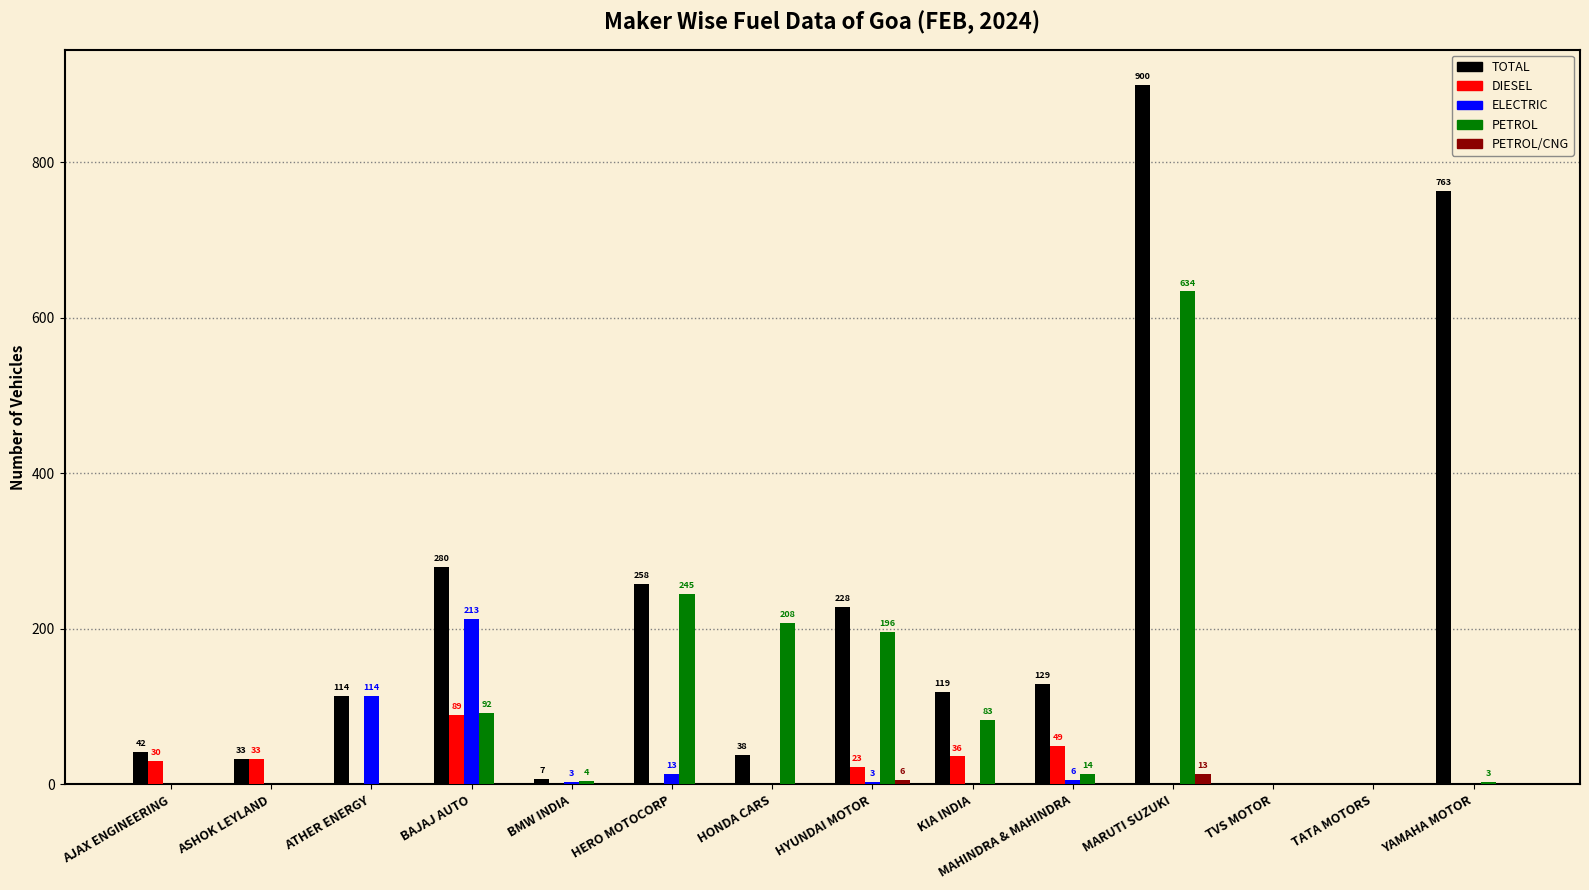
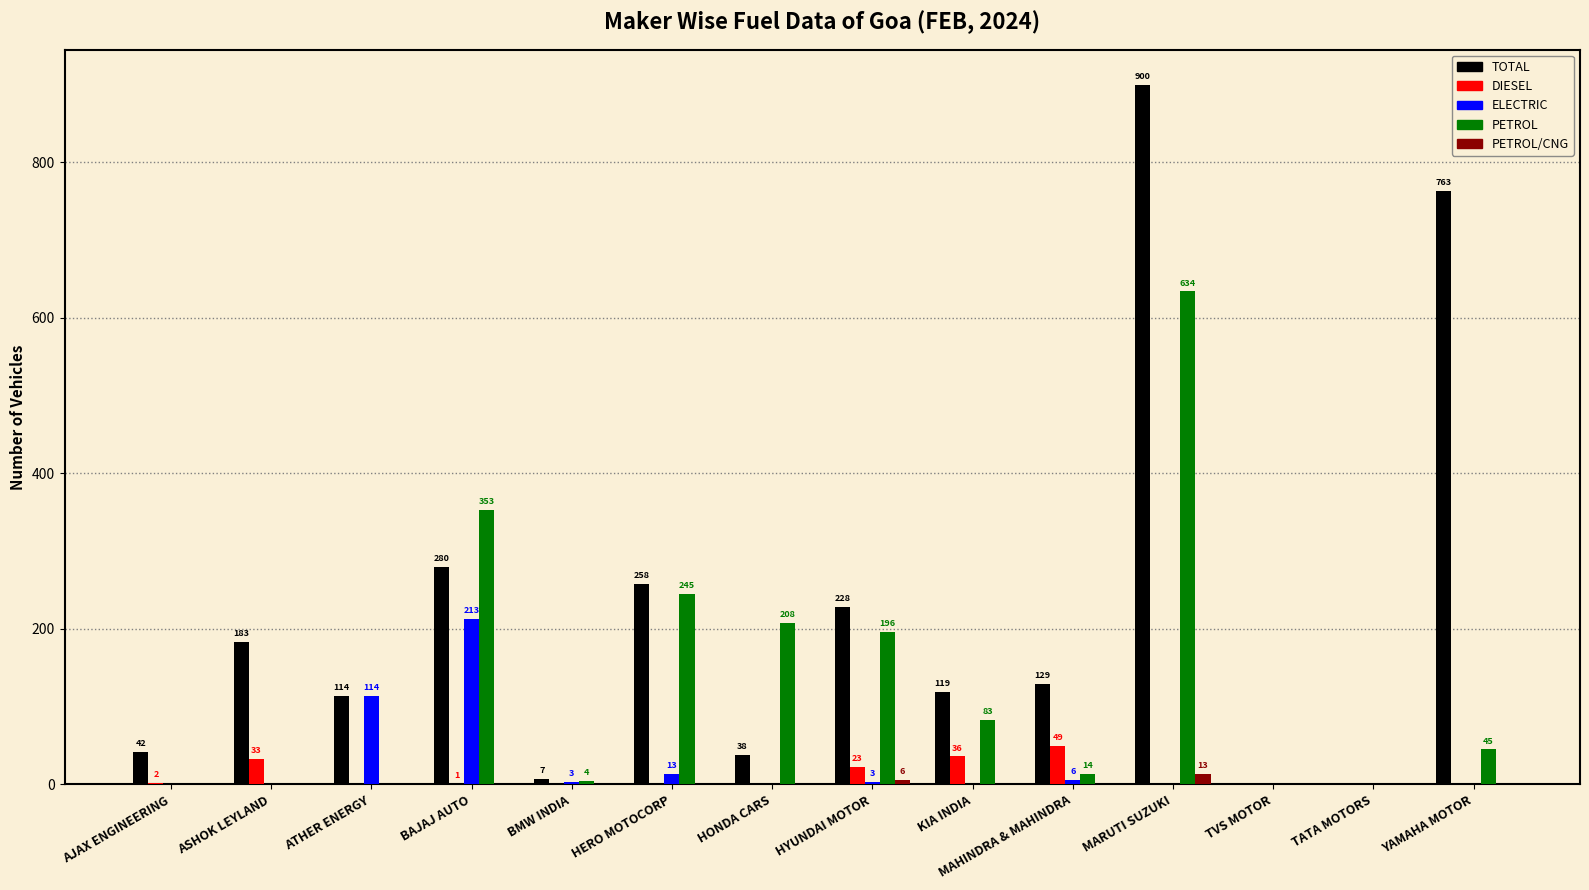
  {
    "TOTAL": {
      "AJAX ENGINEERING": 42,
-     "ASHOK LEYLAND": 33,
+     "ASHOK LEYLAND": 183,
      "ATHER ENERGY": 114,
      "BAJAJ AUTO": 280,
      "BMW INDIA": 7,
      "HERO MOTOCORP": 258,
      "HONDA CARS": 38,
      "HYUNDAI MOTOR": 228,
      "KIA INDIA": 119,
      "MAHINDRA & MAHINDRA": 129,
      "MARUTI SUZUKI": 900,
      "YAMAHA MOTOR": 763
    },
    "DIESEL": {
-     "AJAX ENGINEERING": 30,
+     "AJAX ENGINEERING": 2,
      "ASHOK LEYLAND": 33,
-     "BAJAJ AUTO": 89,
+     "BAJAJ AUTO": 1,
      "HYUNDAI MOTOR": 23,
      "KIA INDIA": 36,
      "MAHINDRA & MAHINDRA": 49
    },
    "ELECTRIC": {
      "ATHER ENERGY": 114,
      "BAJAJ AUTO": 213,
      "BMW INDIA": 3,
      "HERO MOTOCORP": 13,
      "HYUNDAI MOTOR": 3,
      "MAHINDRA & MAHINDRA": 6
    },
    "PETROL": {
-     "BAJAJ AUTO": 92,
+     "BAJAJ AUTO": 353,
      "BMW INDIA": 4,
      "HERO MOTOCORP": 245,
      "HONDA CARS": 208,
      "HYUNDAI MOTOR": 196,
      "KIA INDIA": 83,
      "MAHINDRA & MAHINDRA": 14,
      "MARUTI SUZUKI": 634,
-     "YAMAHA MOTOR": 3
+     "YAMAHA MOTOR": 45
    },
    "PETROL/CNG": {
      "HYUNDAI MOTOR": 6,
      "MARUTI SUZUKI": 13
    }
  }
